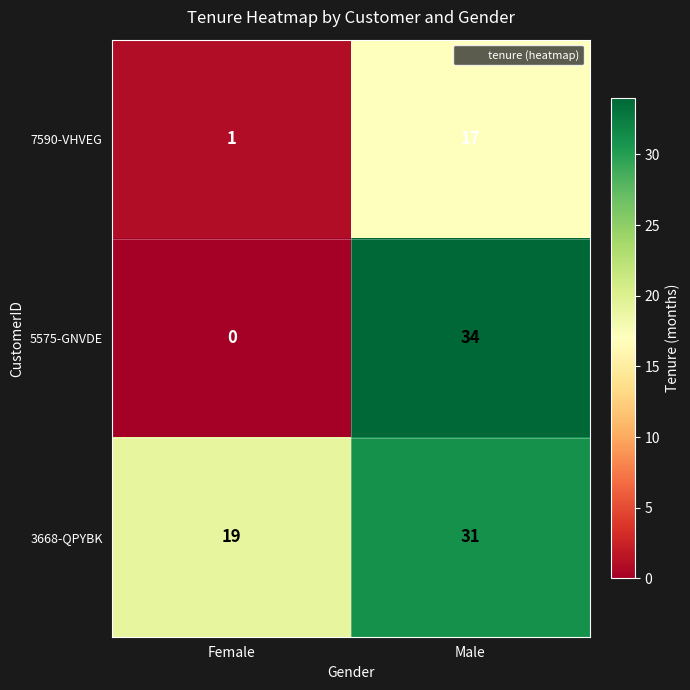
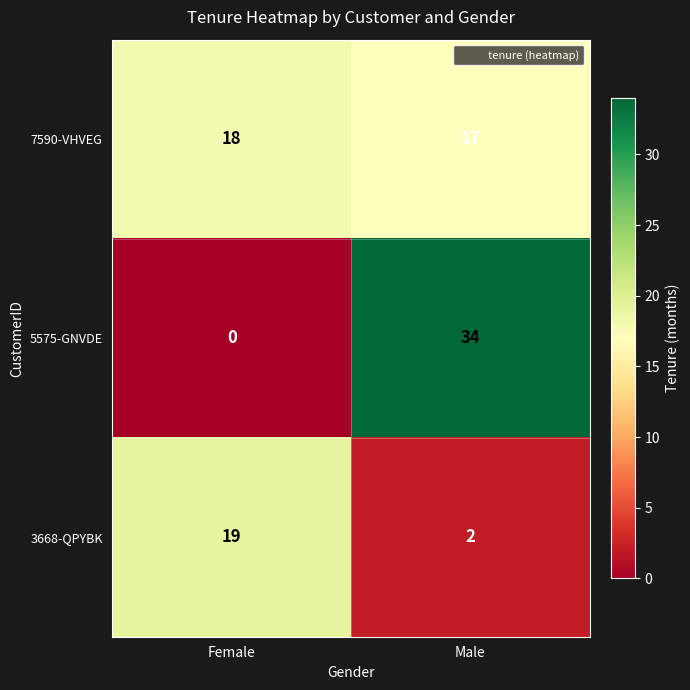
  {
    "7590-VHVEG": {
-     "Female": 1,
+     "Female": 18,
      "Male": 17
    },
    "5575-GNVDE": {
      "Female": 0,
      "Male": 34
    },
    "3668-QPYBK": {
      "Female": 19,
-     "Male": 31
+     "Male": 2
    }
  }
